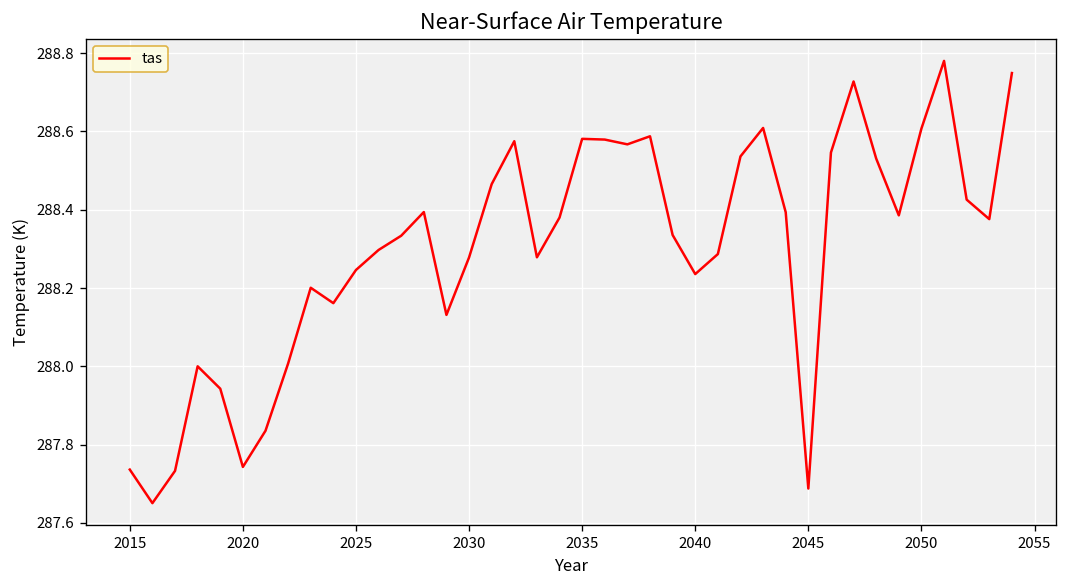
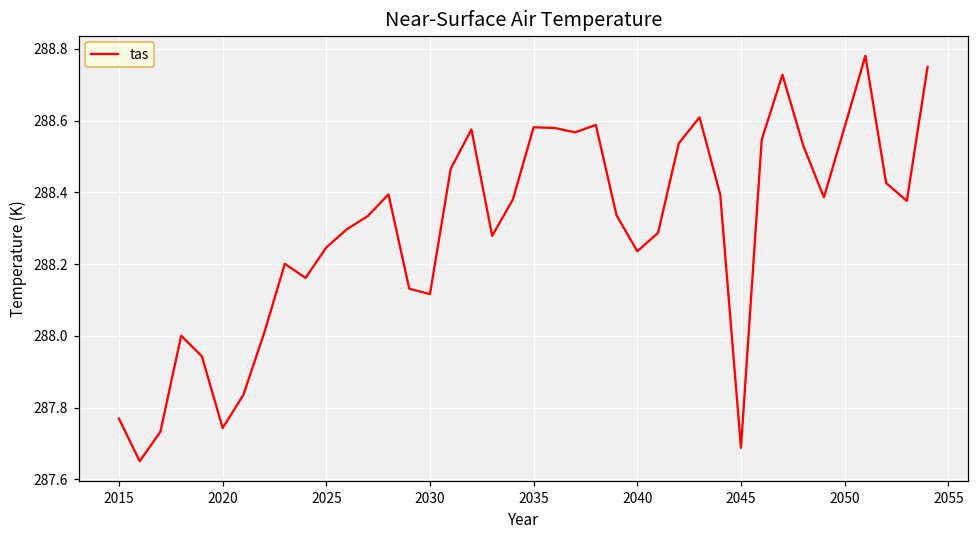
  {
-   "2015": 287.74,
+   "2015": 287.77,
    "2020": 287.74,
    "2025": 288.25,
-   "2030": 288.28,
+   "2030": 288.12,
    "2035": 288.58,
    "2040": 288.24,
    "2045": 287.69,
-   "2050": 288.61
+   "2050": 288.58
  }
